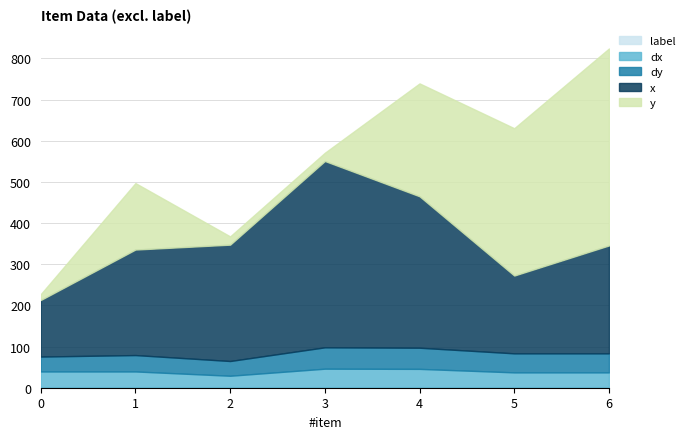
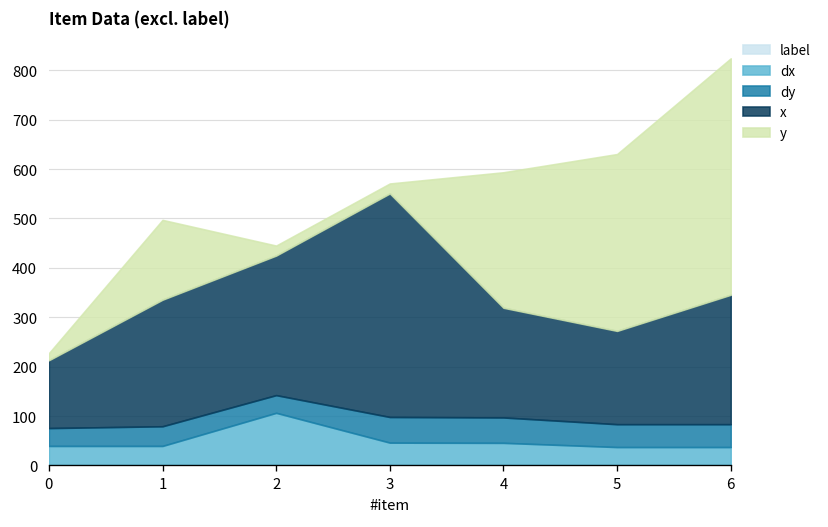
  {
    "dx": {
      "0": 40,
      "1": 40,
-     "2": 30,
+     "2": 110,
      "3": 50,
      "4": 40,
      "5": 40,
      "6": 40
    },
    "dy": {
      "0": 40,
      "1": 40,
      "2": 40,
      "3": 50,
      "4": 50,
      "5": 50,
      "6": 50
    },
    "x": {
      "0": 140,
      "1": 260,
      "2": 280,
      "3": 450,
-     "4": 370,
+     "4": 220,
      "5": 190,
      "6": 260
    },
    "y": {
      "0": 10,
      "1": 160,
      "2": 20,
      "3": 20,
      "4": 270,
      "5": 360,
      "6": 480
    }
  }
